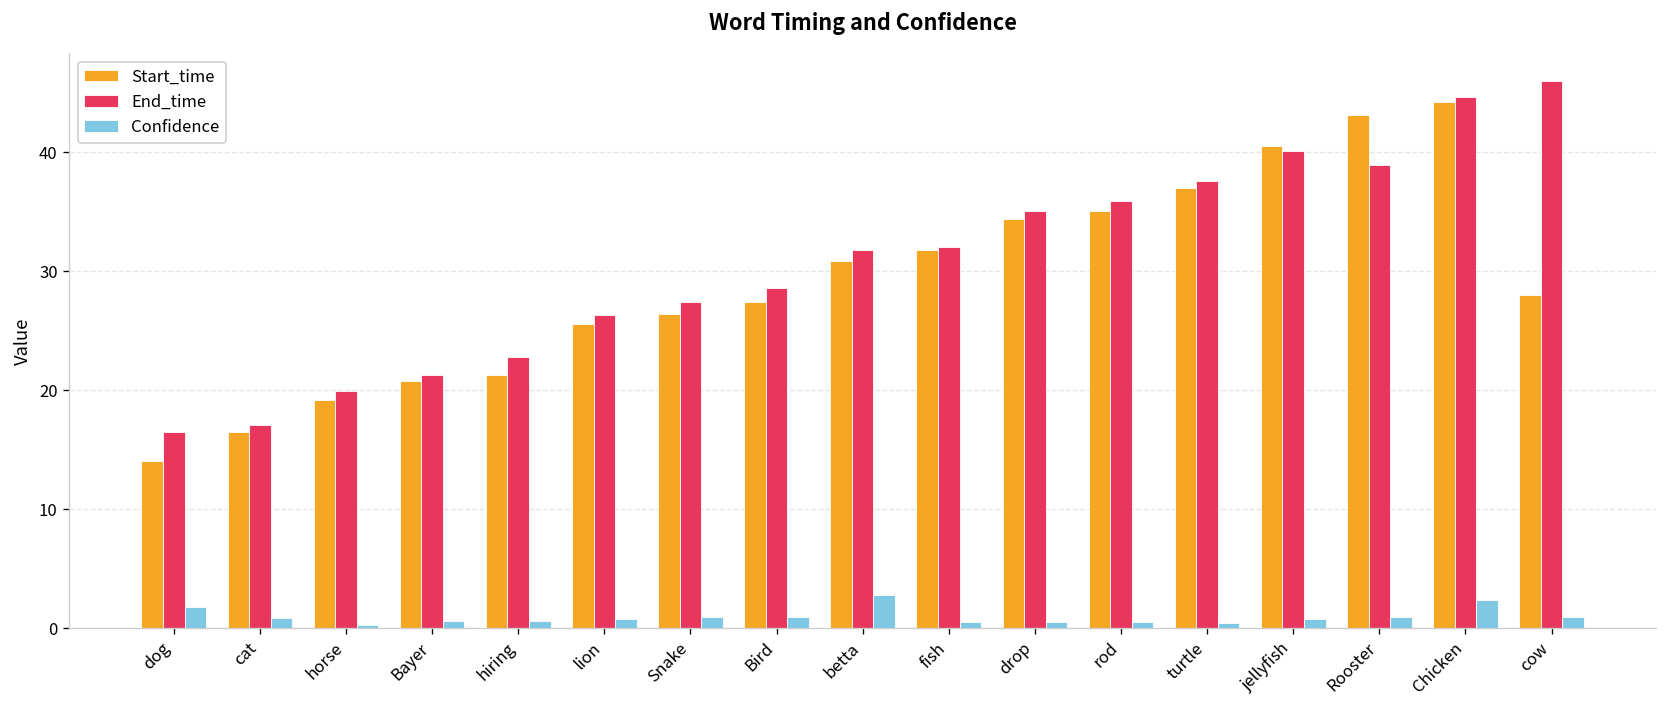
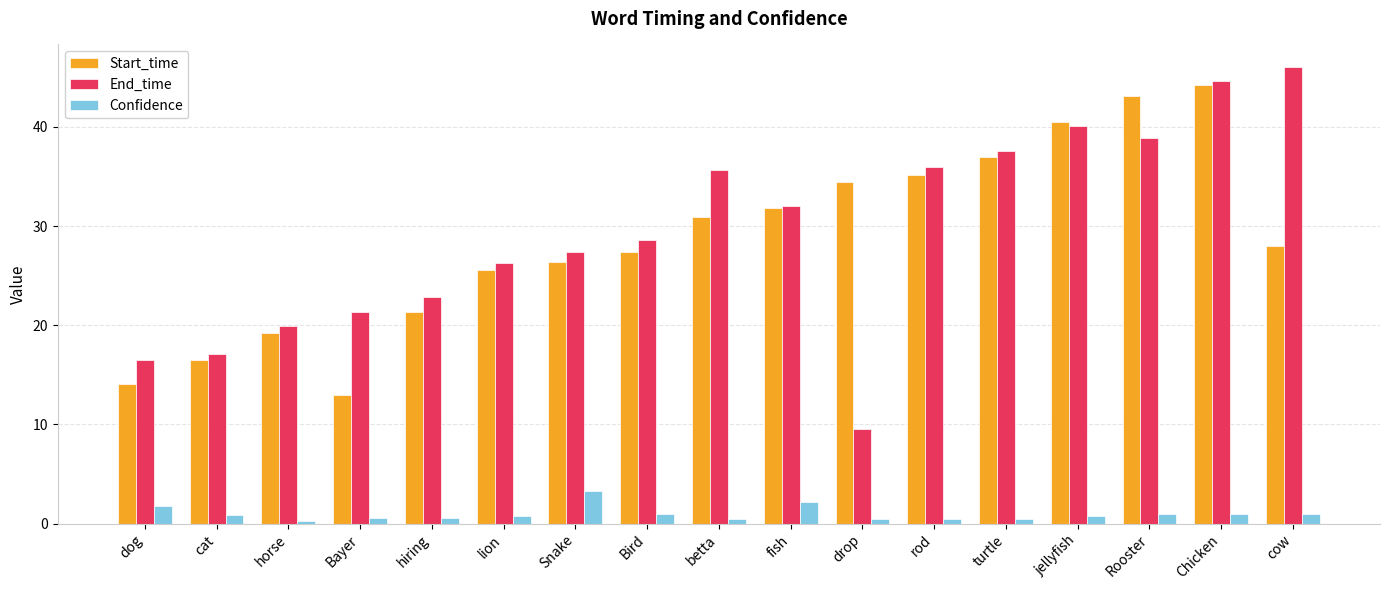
  {
    "Start_time": {
      "dog": 14,
      "cat": 17,
      "horse": 19,
-     "Bayer": 21,
+     "Bayer": 13,
      "hiring": 21,
      "lion": 26,
      "Snake": 26,
      "Bird": 27,
      "betta": 31,
      "fish": 32,
      "drop": 34,
      "rod": 35,
      "turtle": 37,
      "jellyfish": 41,
      "Rooster": 43,
      "Chicken": 44,
      "cow": 28
    },
    "End_time": {
      "dog": 17,
      "cat": 17,
      "horse": 20,
      "Bayer": 21,
      "hiring": 23,
      "lion": 26,
      "Snake": 27,
      "Bird": 29,
-     "betta": 32,
+     "betta": 36,
      "fish": 32,
-     "drop": 35,
+     "drop": 10,
      "rod": 36,
      "turtle": 38,
      "jellyfish": 40,
      "Rooster": 39,
      "Chicken": 45,
      "cow": 46
    },
    "Confidence": {
      "dog": 2,
      "cat": 1,
      "horse": 0,
      "Bayer": 1,
      "hiring": 1,
      "lion": 1,
-     "Snake": 1,
+     "Snake": 3,
      "Bird": 1,
-     "betta": 3,
-     "fish": 1,
+     "betta": 1,
+     "fish": 2,
      "drop": 1,
      "rod": 1,
      "turtle": 0,
      "jellyfish": 1,
      "Rooster": 1,
-     "Chicken": 2,
+     "Chicken": 1,
      "cow": 1
    }
  }
